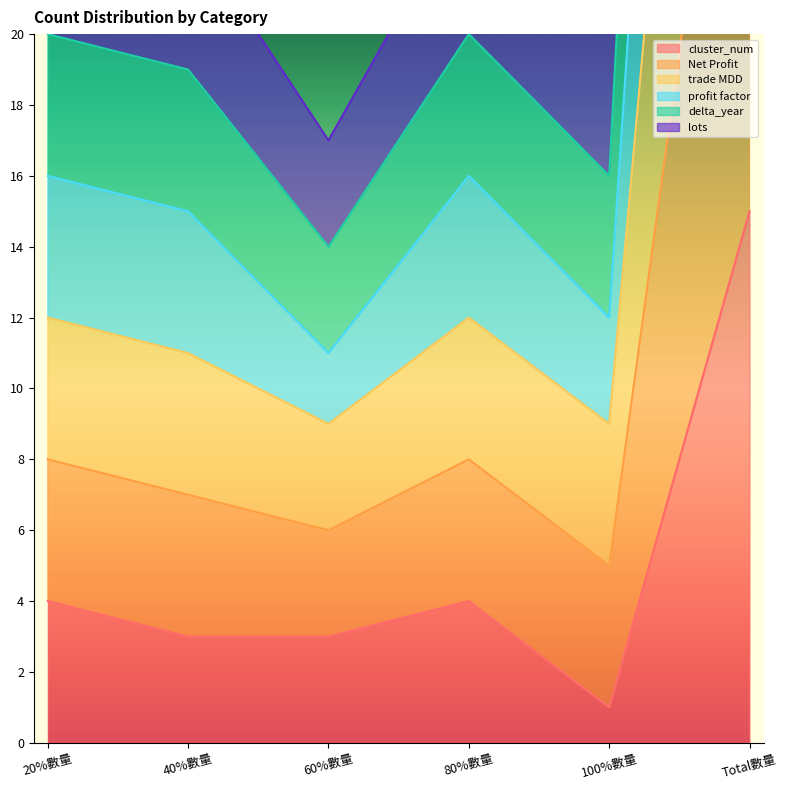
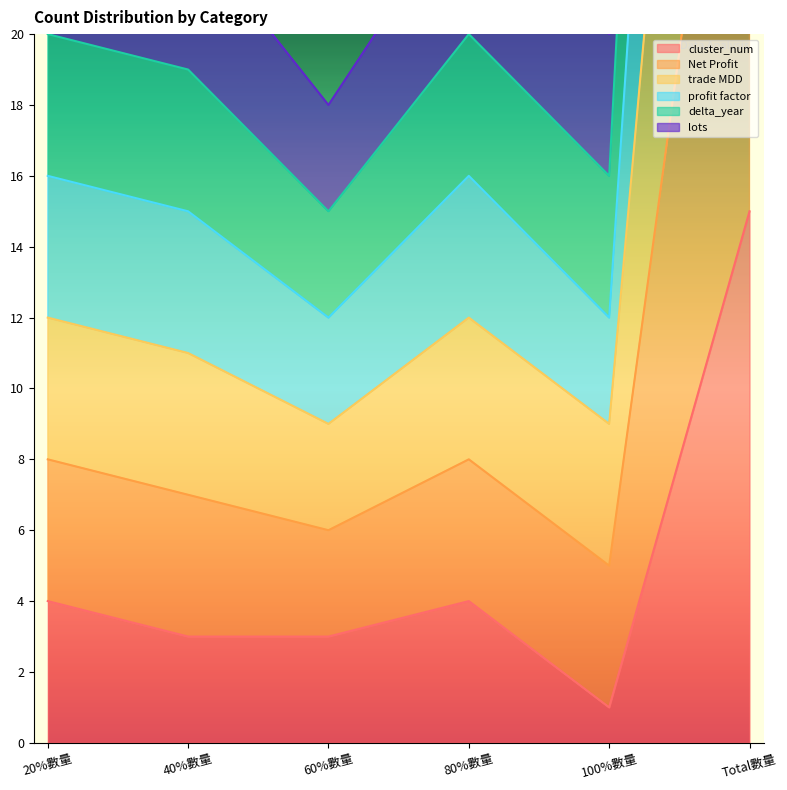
  {
    "profit factor": {
      "20%數量": 4,
      "40%數量": 4,
-     "60%數量": 2,
+     "60%數量": 3,
      "80%數量": 4,
      "100%數量": 3
    },
    "delta_year": {
      "20%數量": 4,
      "40%數量": 4,
      "60%數量": 3,
      "80%數量": 4,
      "100%數量": 4
    },
    "lots": {
      "60%數量": 3,
      "100%數量": 4
    }
  }
